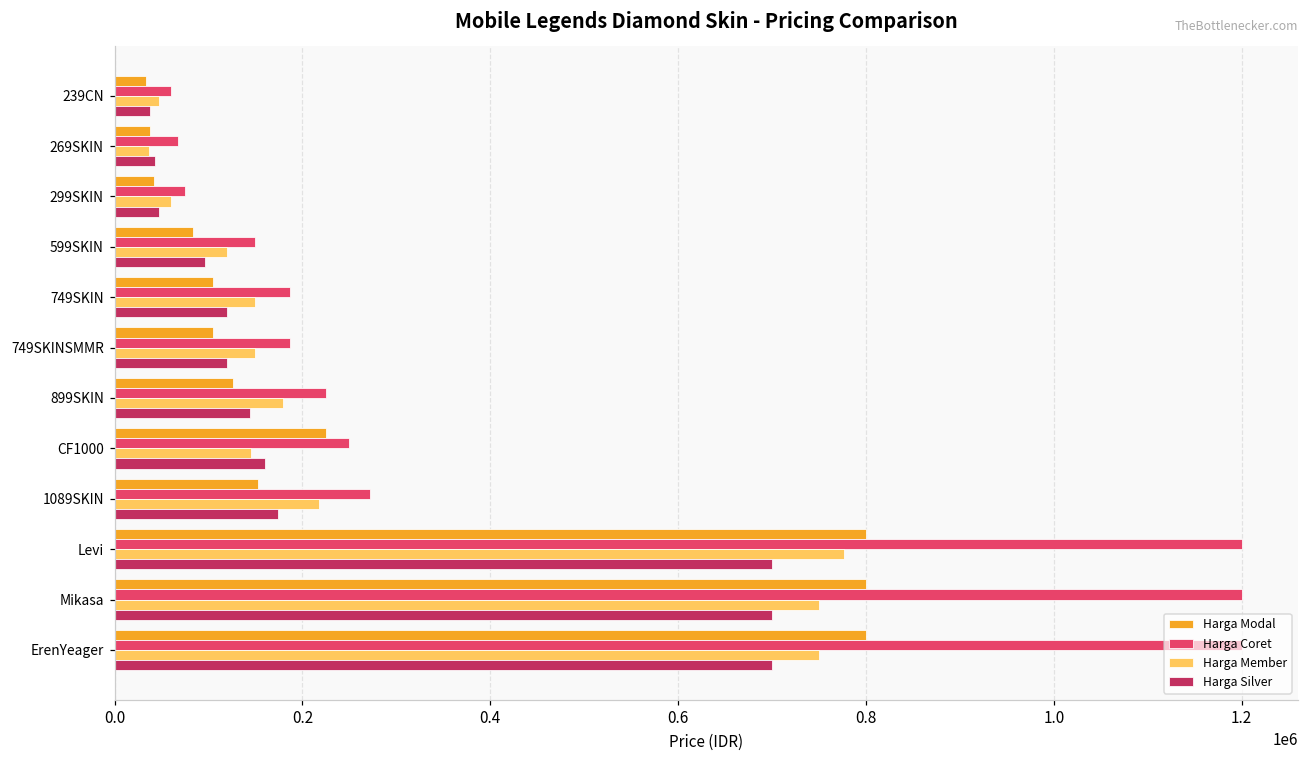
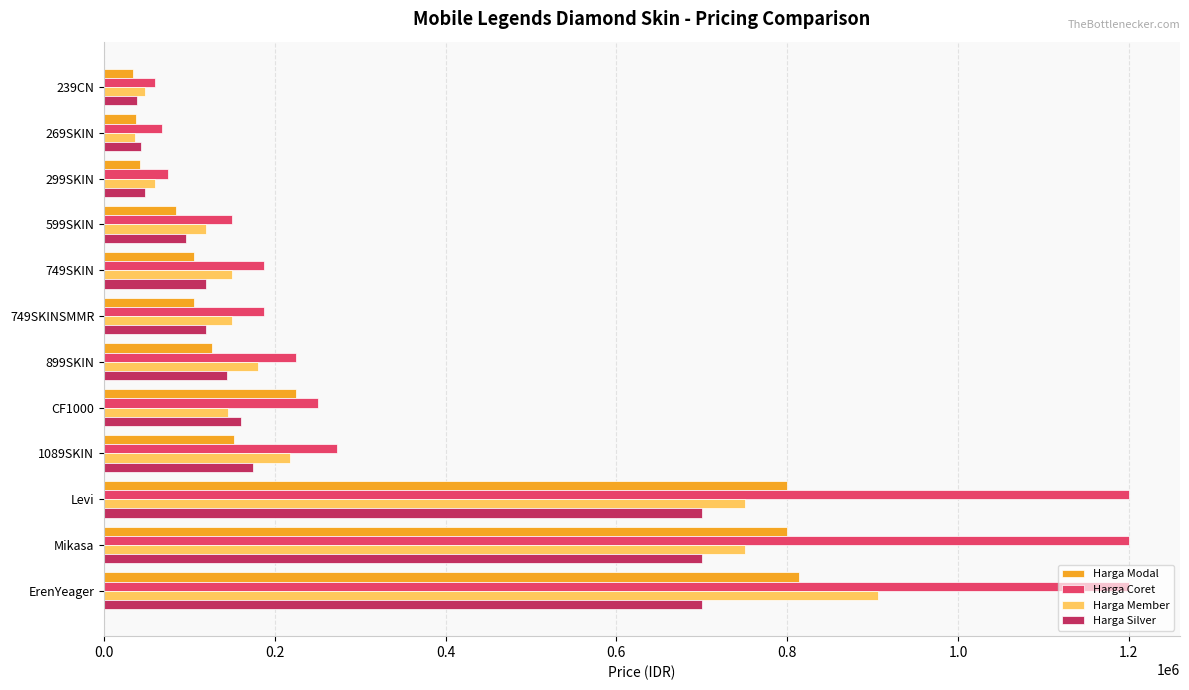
  {
    "Harga Modal": {
      "239CN": 30000,
      "269SKIN": 40000,
      "299SKIN": 40000,
      "599SKIN": 80000,
      "749SKIN": 100000,
      "749SKINSMMR": 100000,
      "899SKIN": 130000,
      "CF1000": 220000,
      "1089SKIN": 150000,
      "Levi": 800000,
      "Mikasa": 800000,
-     "ErenYeager": 800000
+     "ErenYeager": 810000
    },
    "Harga Member": {
      "239CN": 50000,
      "269SKIN": 40000,
      "299SKIN": 60000,
      "599SKIN": 120000,
      "749SKIN": 150000,
      "749SKINSMMR": 150000,
      "899SKIN": 180000,
      "CF1000": 140000,
      "1089SKIN": 220000,
-     "Levi": 780000,
+     "Levi": 750000,
      "Mikasa": 750000,
-     "ErenYeager": 750000
+     "ErenYeager": 910000
    }
  }
